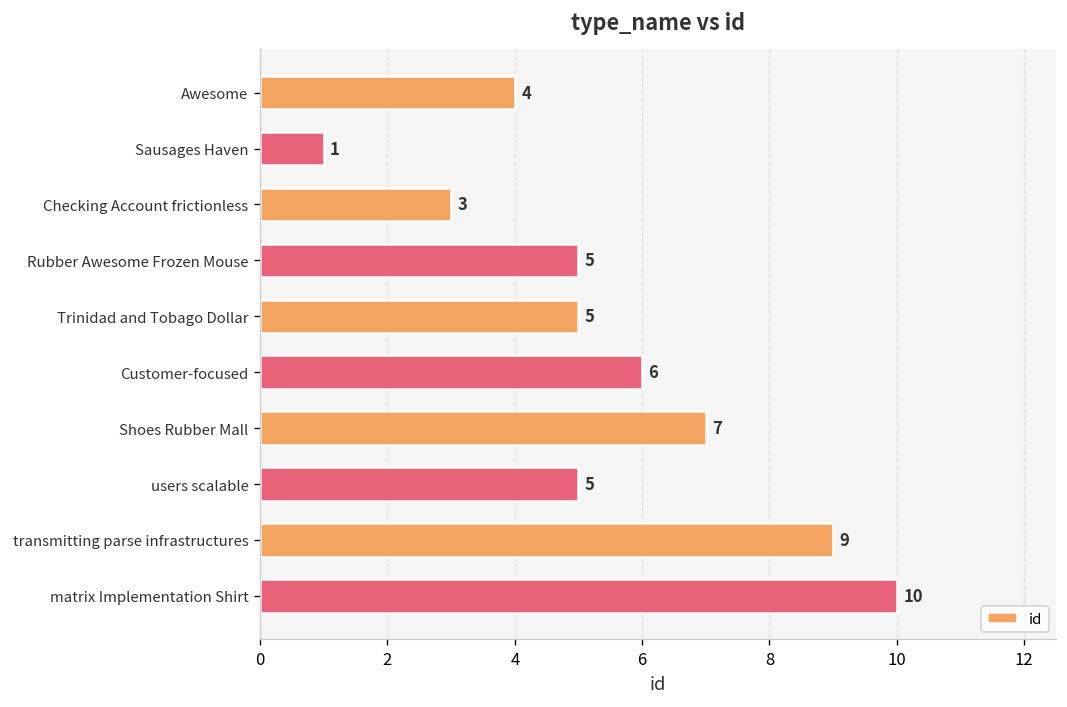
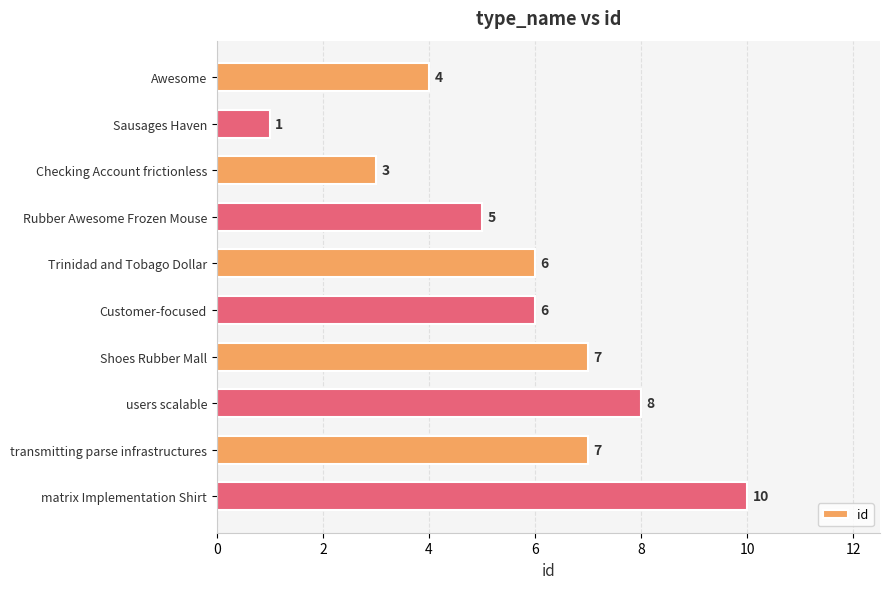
  {
    "Awesome": 4,
    "Sausages Haven": 1,
    "Checking Account frictionless": 3,
    "Rubber Awesome Frozen Mouse": 5,
-   "Trinidad and Tobago Dollar": 5,
+   "Trinidad and Tobago Dollar": 6,
    "Customer-focused": 6,
    "Shoes Rubber Mall": 7,
-   "users scalable": 5,
-   "transmitting parse infrastructures": 9,
+   "users scalable": 8,
+   "transmitting parse infrastructures": 7,
    "matrix Implementation Shirt": 10
  }
